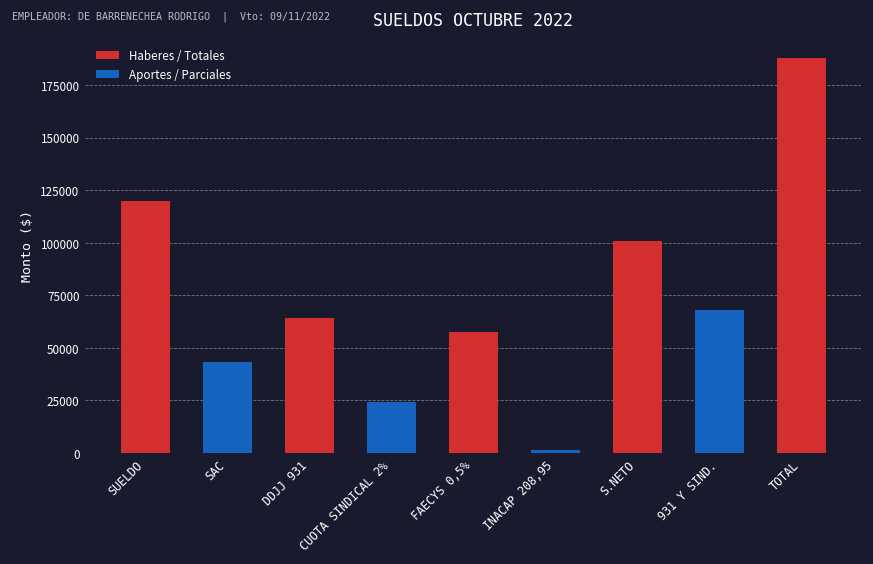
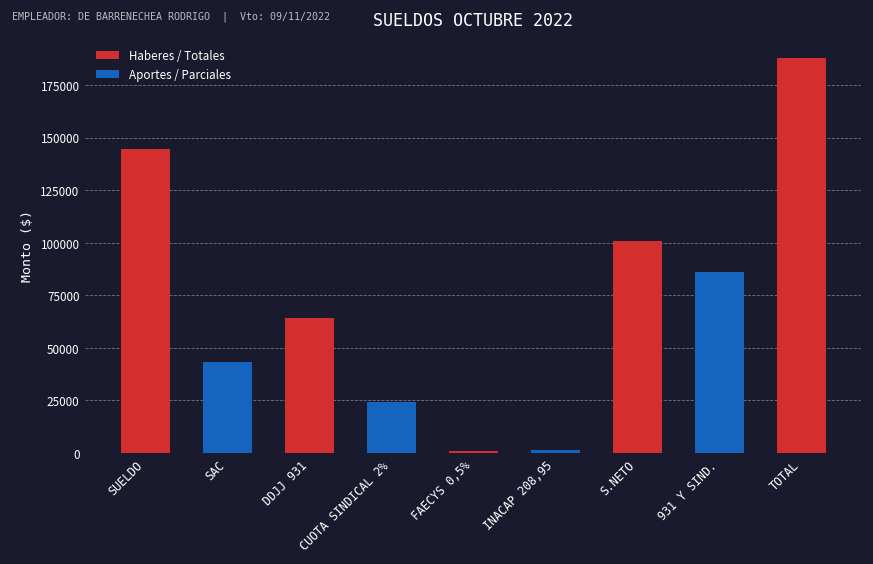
  {
    "Haberes / Totales": {
-     "SUELDO": 120000,
+     "SUELDO": 145000,
      "DDJJ 931": 64000,
-     "FAECYS 0,5%": 57000,
+     "FAECYS 0,5%": 1000,
      "S.NETO": 101000,
      "TOTAL": 188000
    },
    "Aportes / Parciales": {
      "SAC": 43000,
      "CUOTA SINDICAL 2%": 24000,
-     "931 Y SIND.": 68000
+     "931 Y SIND.": 86000
    }
  }
